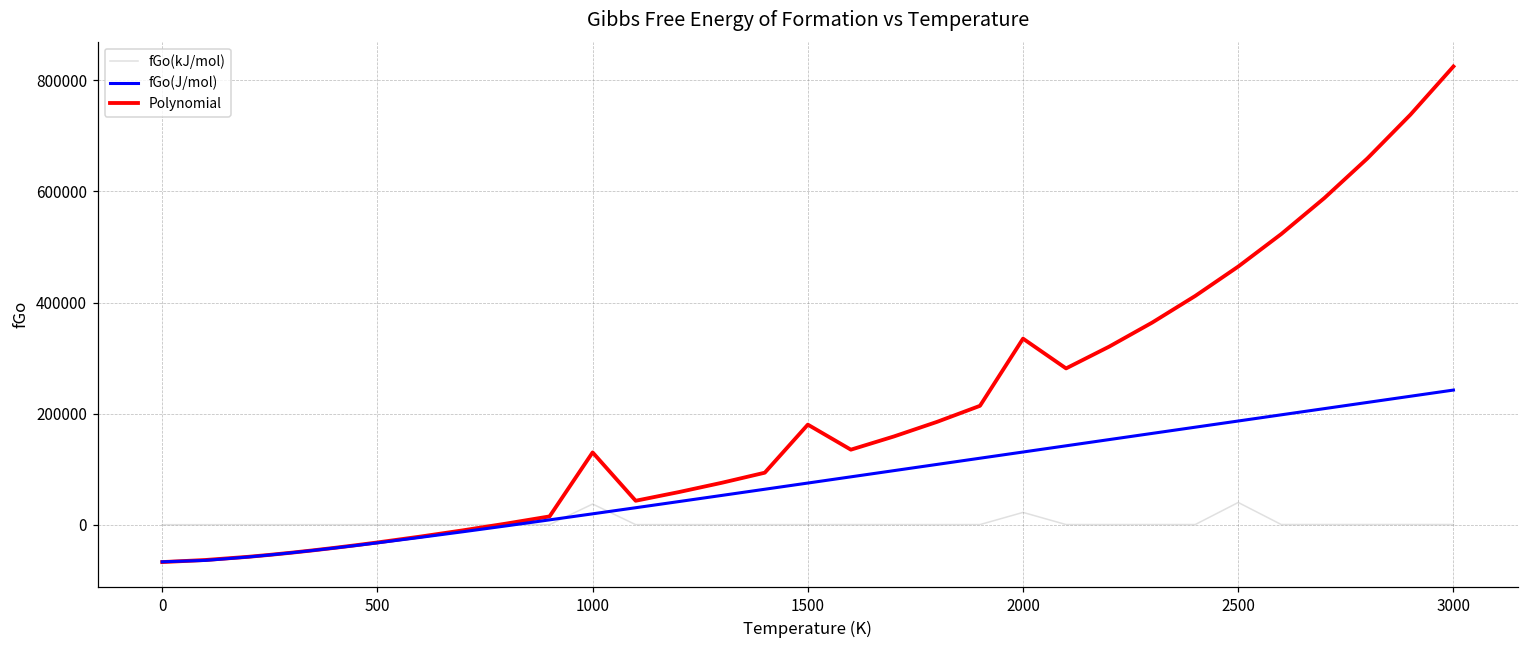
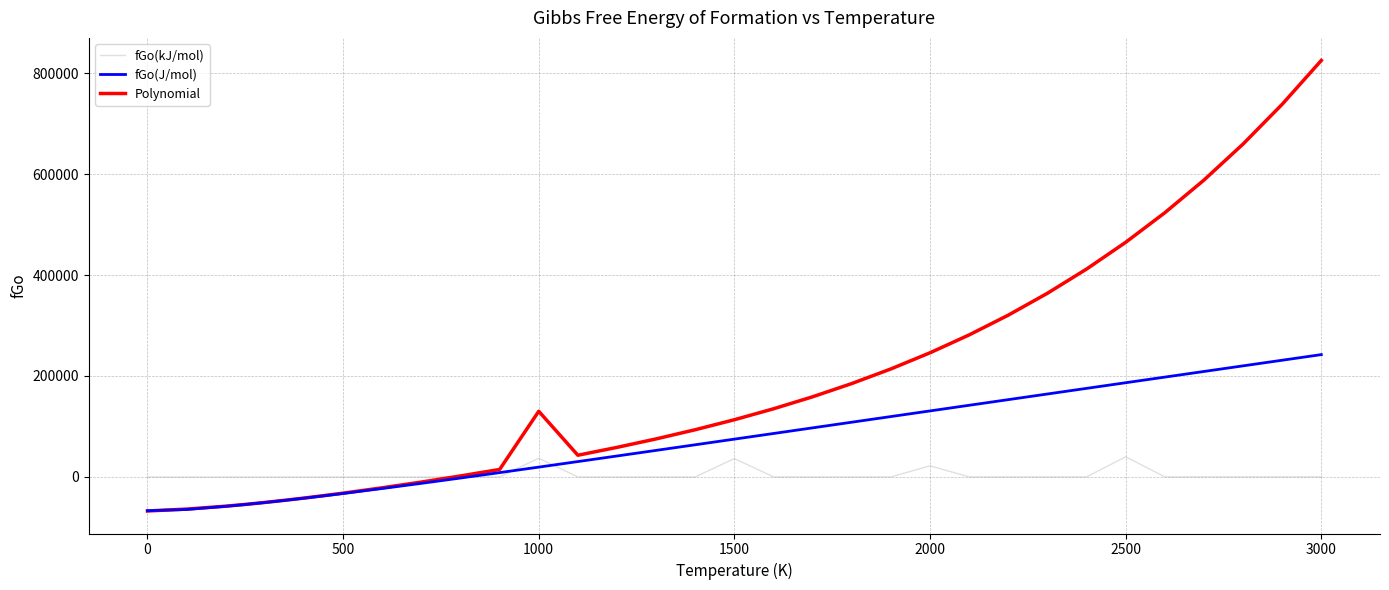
  {
    "fGo(kJ/mol)": {
      "0": 0,
      "500": 0,
      "1000": 40000,
-     "1500": 0,
+     "1500": 40000,
      "2000": 20000,
      "2500": 40000,
      "3000": 0
    },
    "fGo(J/mol)": {
      "1000": 20000,
      "1500": 70000,
      "2000": 130000,
      "2500": 190000,
      "3000": 240000
    },
    "Polynomial": {
      "1000": 130000,
-     "1500": 180000,
-     "2000": 330000,
+     "1500": 110000,
+     "2000": 250000,
      "2500": 460000,
      "3000": 830000
    }
  }
